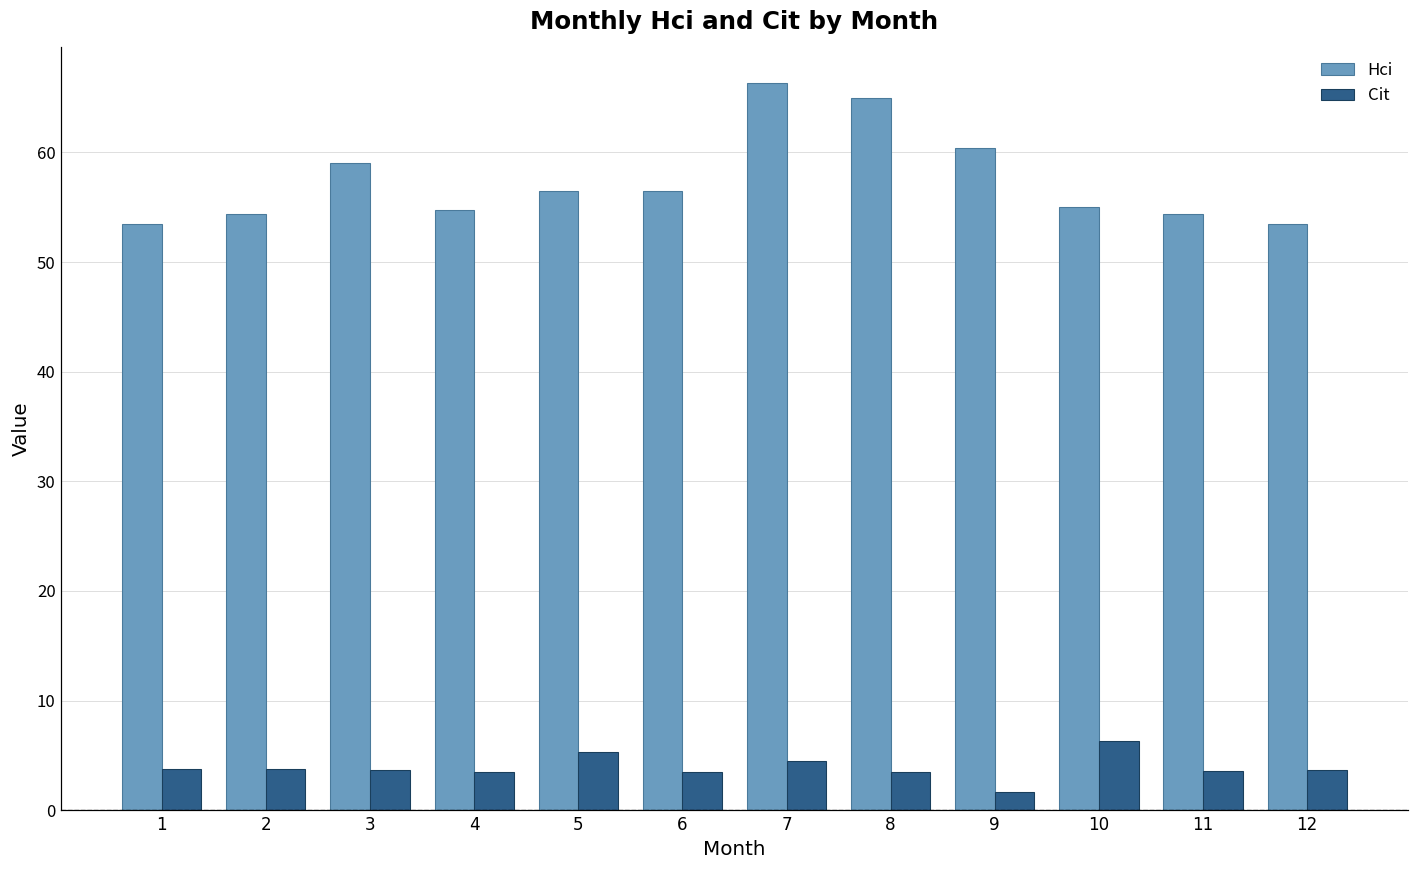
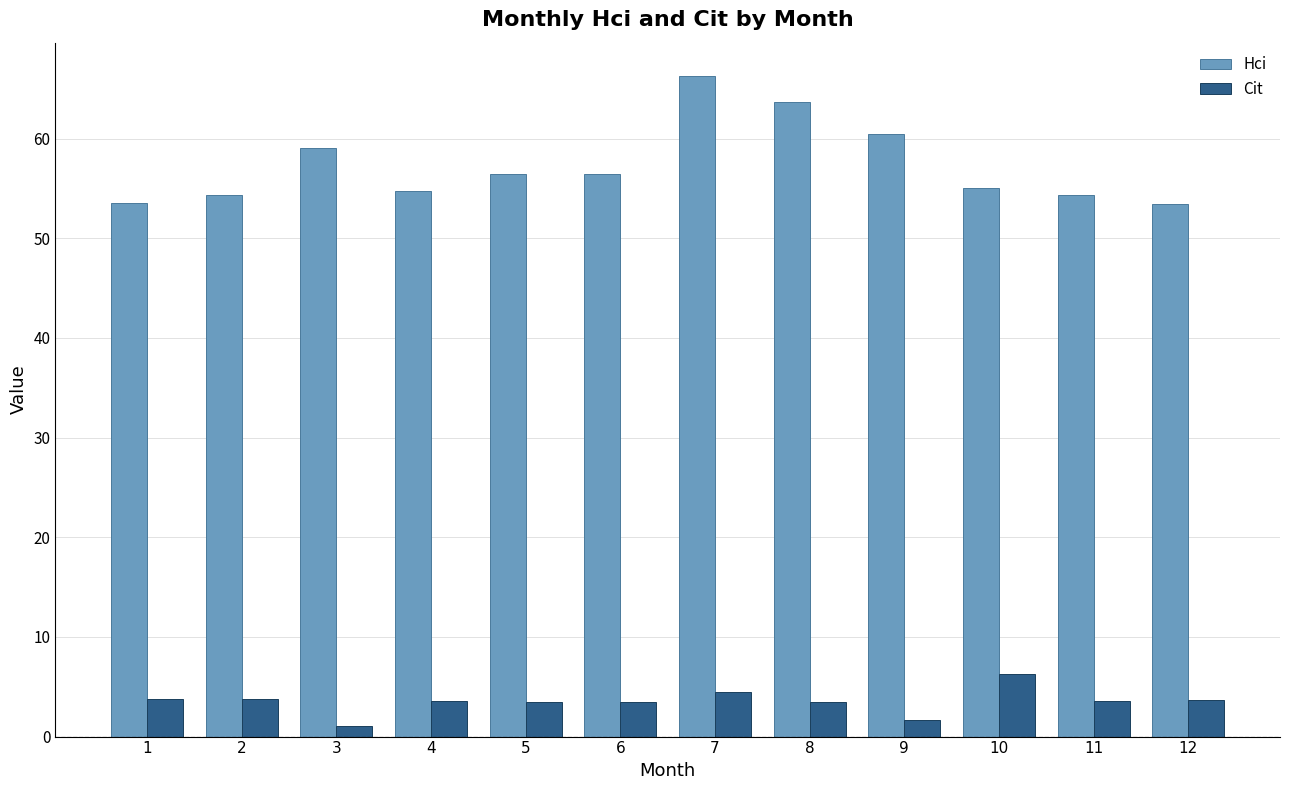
  {
    "Hci": {
      "1": 53,
      "2": 54,
      "3": 59,
      "4": 55,
      "5": 56,
      "6": 56,
      "7": 66,
-     "8": 65,
+     "8": 64,
      "9": 60,
      "10": 55,
      "11": 54,
      "12": 53
    },
    "Cit": {
      "1": 4,
      "2": 4,
-     "3": 4,
+     "3": 1,
      "4": 4,
-     "5": 5,
+     "5": 4,
      "6": 4,
      "7": 5,
      "8": 4,
      "9": 2,
      "10": 6,
      "11": 4,
      "12": 4
    }
  }
